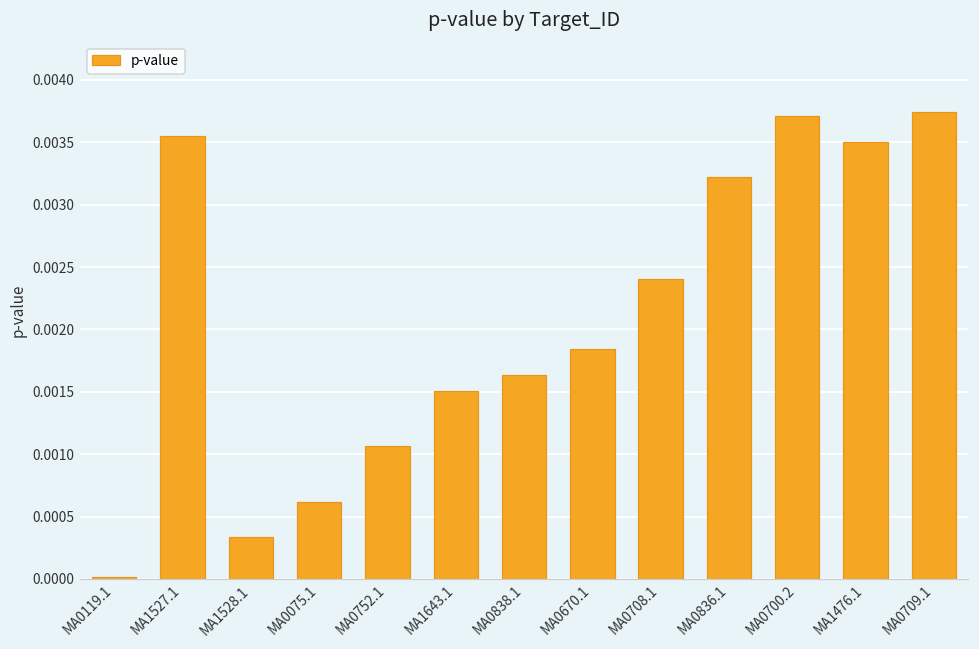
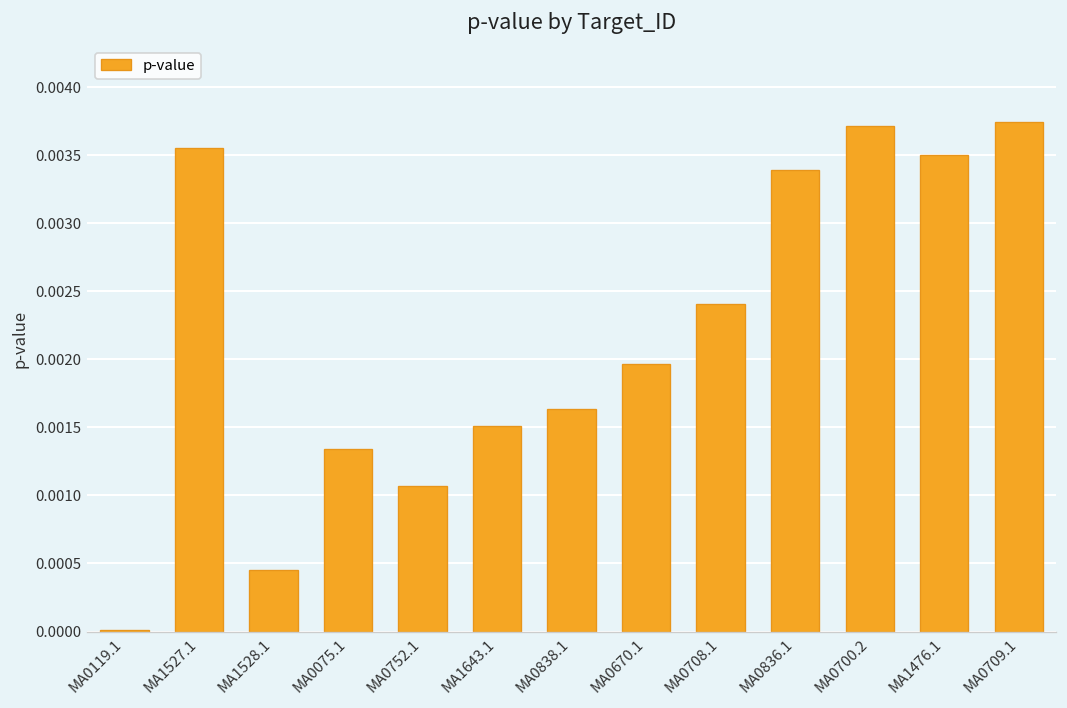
  {
    "MA1527.1": 0.00355,
-   "MA1528.1": 0.00034,
-   "MA0075.1": 0.00061,
+   "MA1528.1": 0.00045,
+   "MA0075.1": 0.00134,
    "MA0752.1": 0.00107,
    "MA1643.1": 0.00151,
    "MA0838.1": 0.00163,
-   "MA0670.1": 0.00185,
+   "MA0670.1": 0.00197,
    "MA0708.1": 0.00240,
-   "MA0836.1": 0.00322,
+   "MA0836.1": 0.00339,
    "MA0700.2": 0.00371,
    "MA1476.1": 0.00350,
    "MA0709.1": 0.00375
  }
